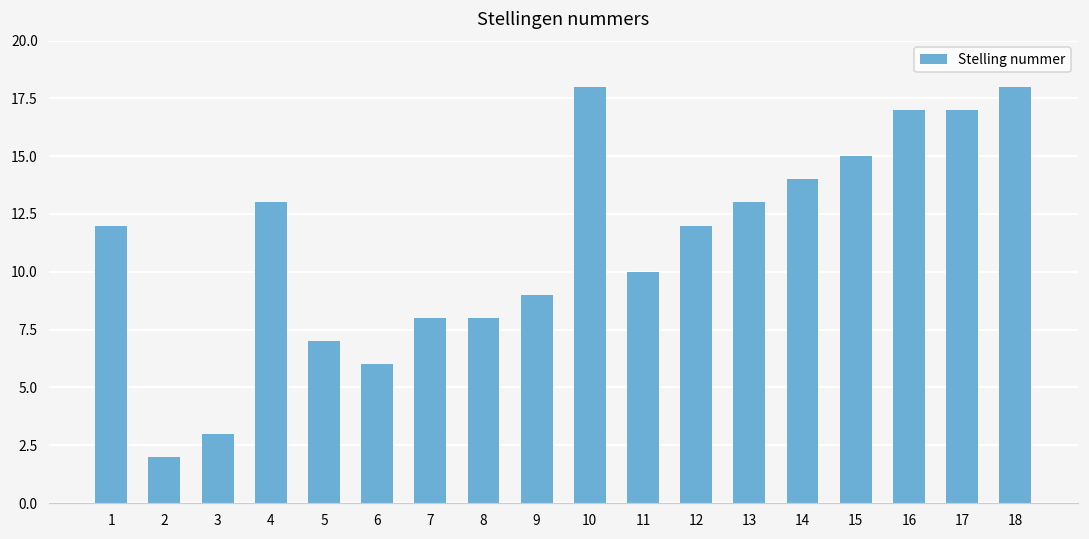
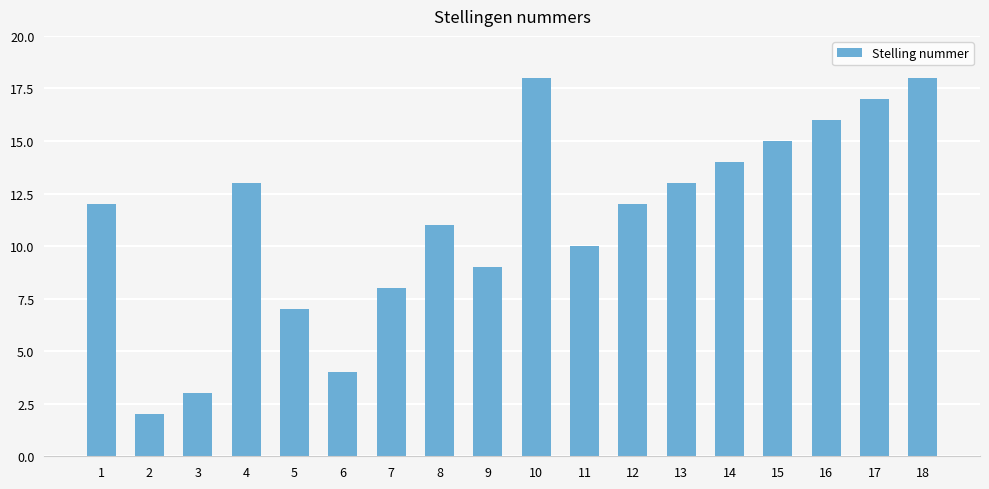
  {
    "1": 12,
    "2": 2,
    "3": 3,
    "4": 13,
    "5": 7,
-   "6": 6,
+   "6": 4,
    "7": 8,
-   "8": 8,
+   "8": 11,
    "9": 9,
    "10": 18,
    "11": 10,
    "12": 12,
    "13": 13,
    "14": 14,
    "15": 15,
-   "16": 17,
+   "16": 16,
    "17": 17,
    "18": 18
  }
